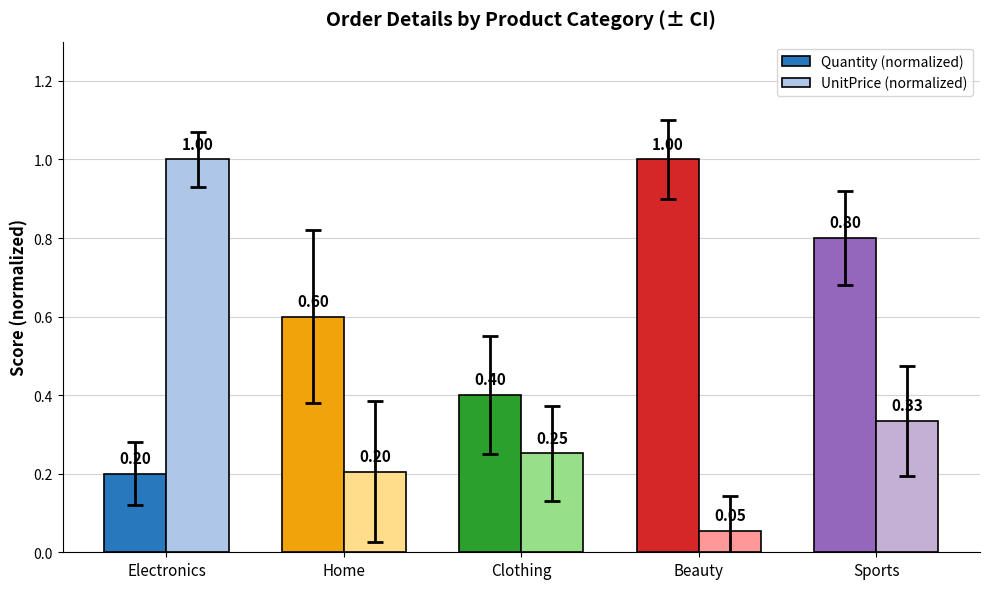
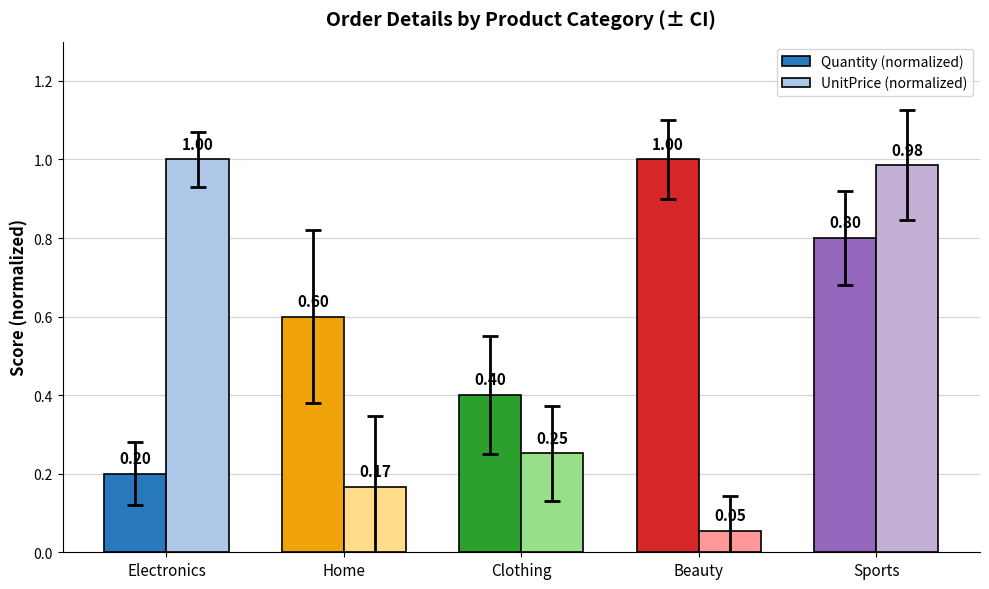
  {
    "UnitPrice (normalized)": {
      "Electronics": 1.00,
-     "Home": 0.20,
+     "Home": 0.17,
      "Clothing": 0.25,
      "Beauty": 0.05,
-     "Sports": 0.33
+     "Sports": 0.98
    }
  }
